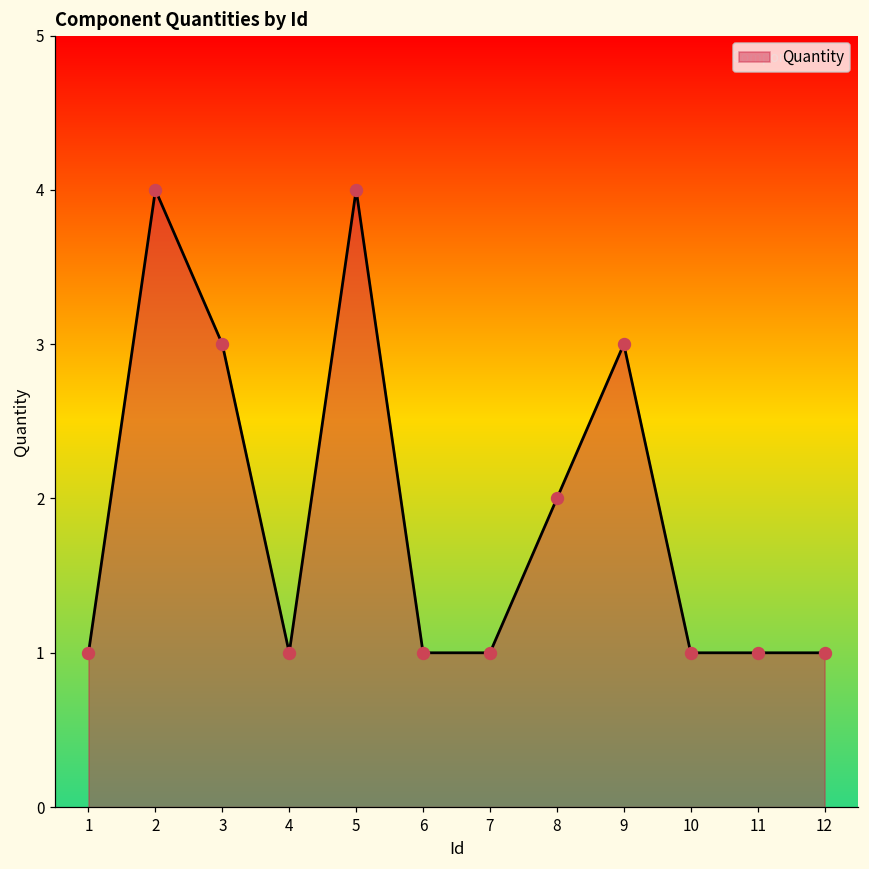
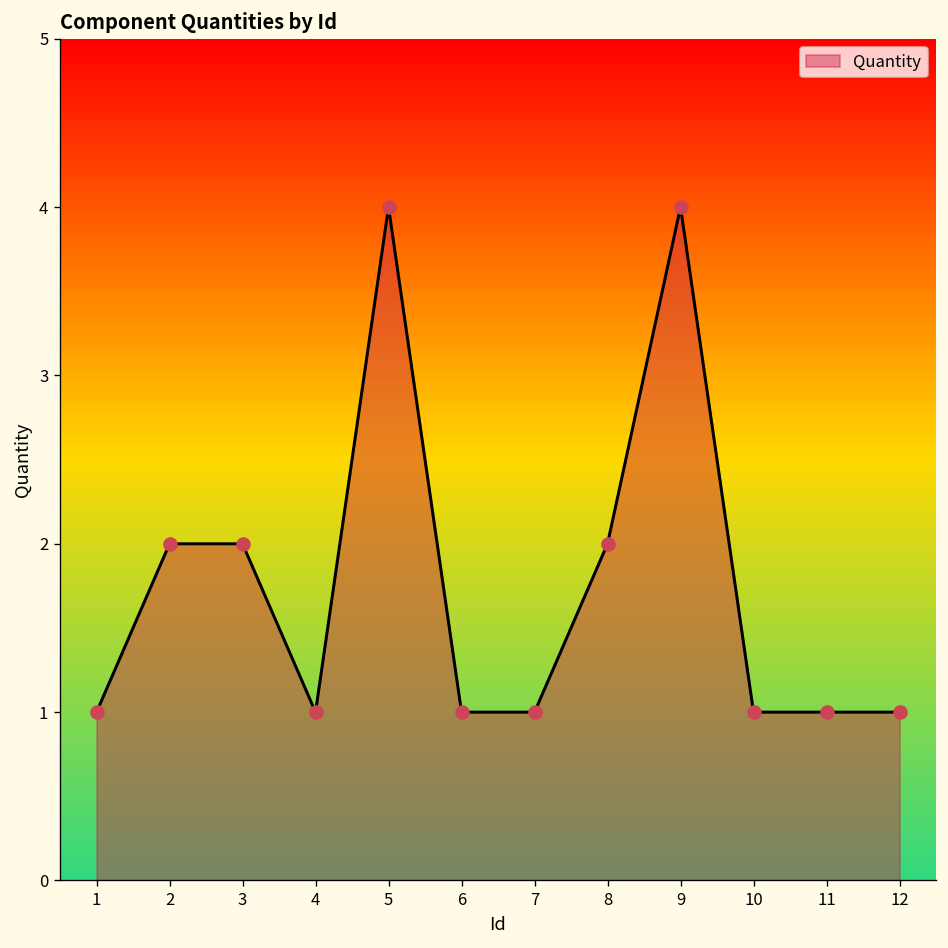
  {
    "1": 1,
-   "2": 4,
-   "3": 3,
+   "2": 2,
+   "3": 2,
    "4": 1,
    "5": 4,
    "6": 1,
    "7": 1,
    "8": 2,
-   "9": 3,
+   "9": 4,
    "10": 1,
    "11": 1,
    "12": 1
  }
